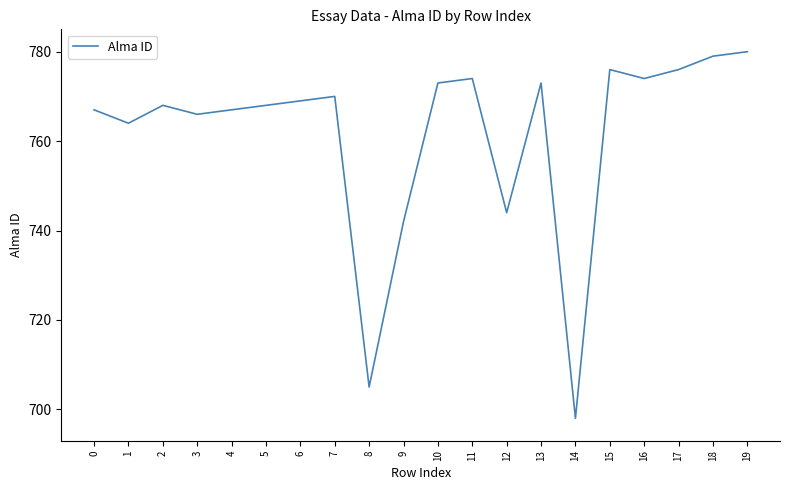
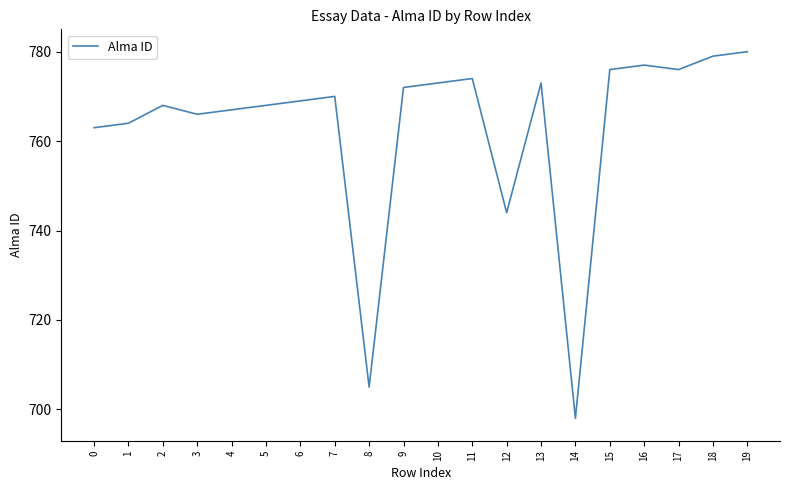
  {
-   "0": 767,
+   "0": 763,
    "1": 764,
    "2": 768,
    "3": 766,
    "4": 767,
    "5": 768,
    "6": 769,
    "7": 770,
    "8": 705,
-   "9": 742,
+   "9": 772,
    "10": 773,
    "11": 774,
    "12": 744,
    "13": 773,
    "14": 698,
    "15": 776,
-   "16": 774,
+   "16": 777,
    "17": 776,
    "18": 779,
    "19": 780
  }
